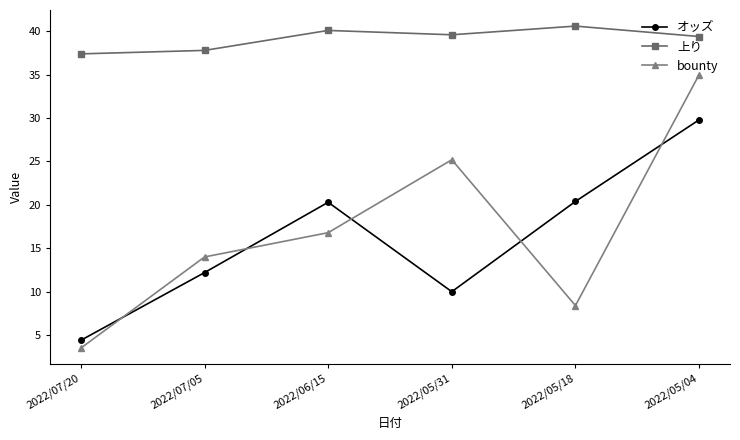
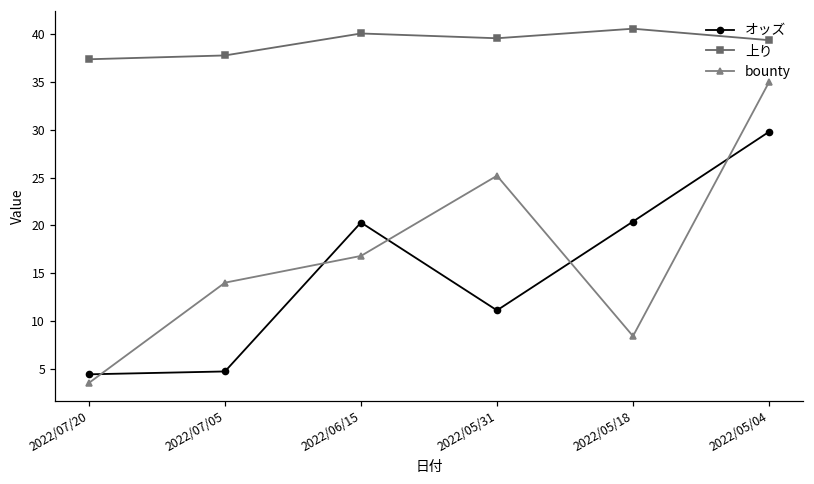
  {
    "オッズ": {
      "2022/07/20": 4,
-     "2022/07/05": 12,
+     "2022/07/05": 5,
      "2022/06/15": 20,
-     "2022/05/31": 10,
+     "2022/05/31": 11,
      "2022/05/18": 20,
      "2022/05/04": 30
    }
  }
